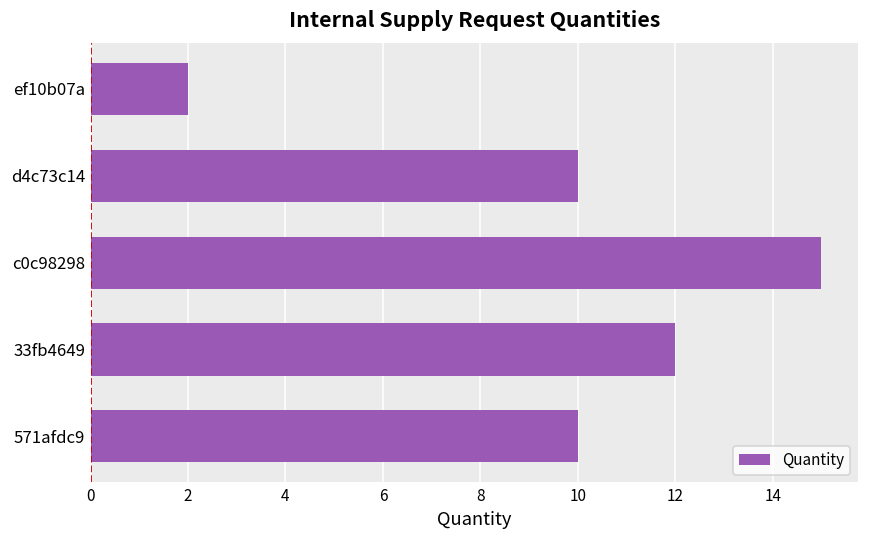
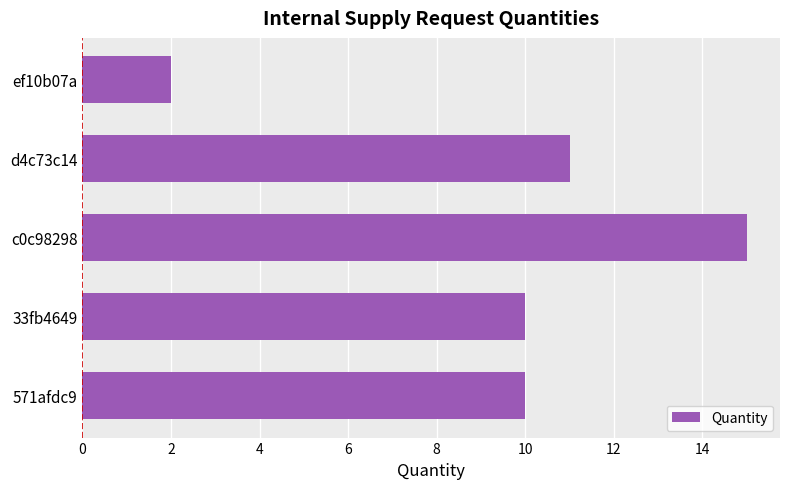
  {
    "ef10b07a": 2,
-   "d4c73c14": 10,
+   "d4c73c14": 11,
    "c0c98298": 15,
-   "33fb4649": 12,
+   "33fb4649": 10,
    "571afdc9": 10
  }
